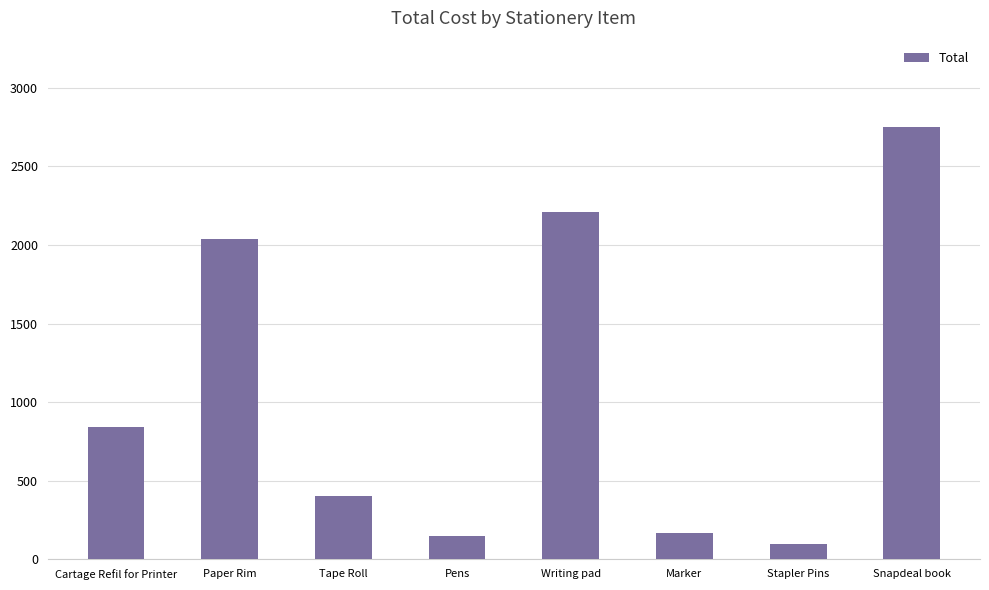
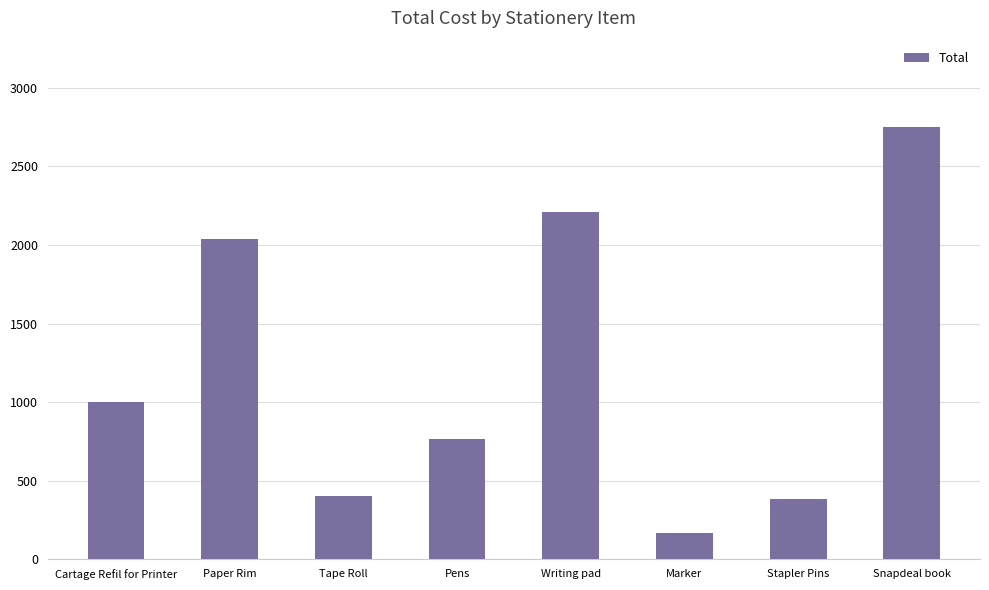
  {
-   "Cartage Refil for Printer": 840,
+   "Cartage Refil for Printer": 1000,
    "Paper Rim": 2040,
    "Tape Roll": 400,
-   "Pens": 150,
+   "Pens": 770,
    "Writing pad": 2210,
    "Marker": 170,
-   "Stapler Pins": 100,
+   "Stapler Pins": 380,
    "Snapdeal book": 2750
  }
